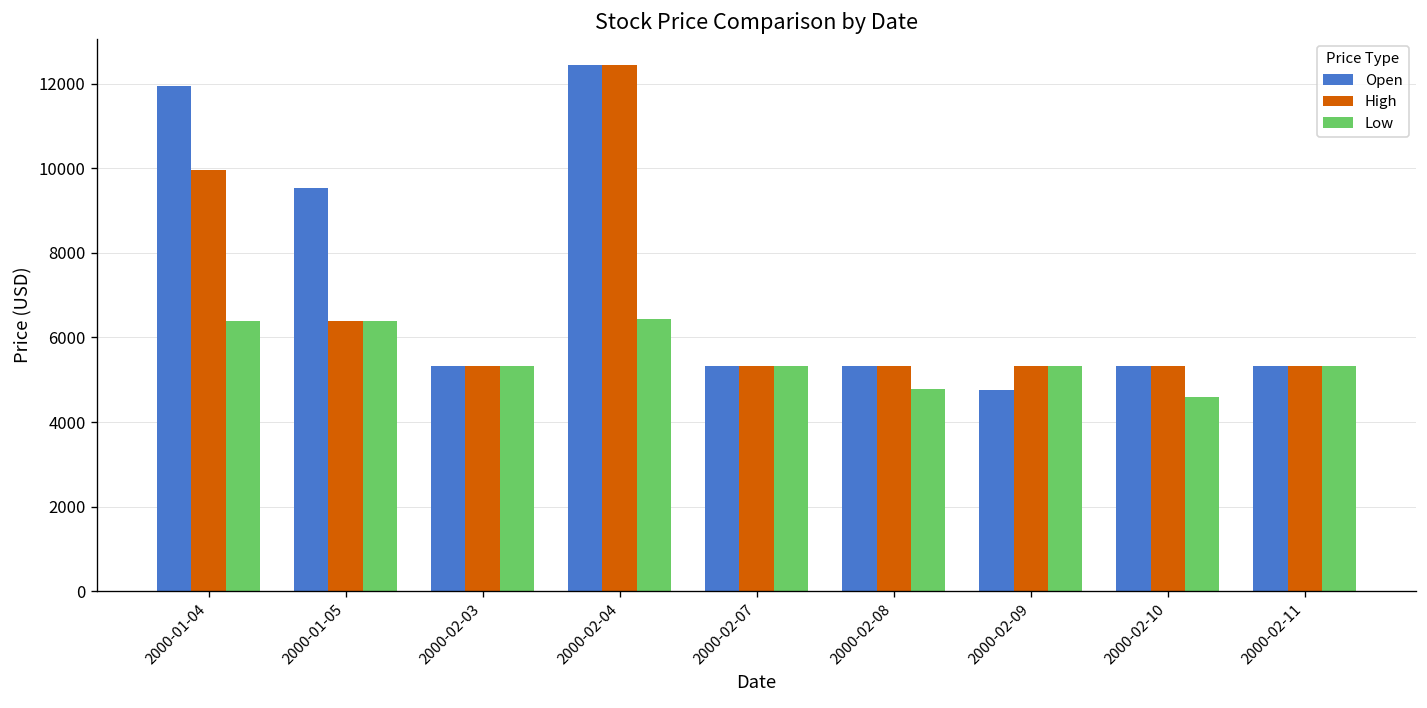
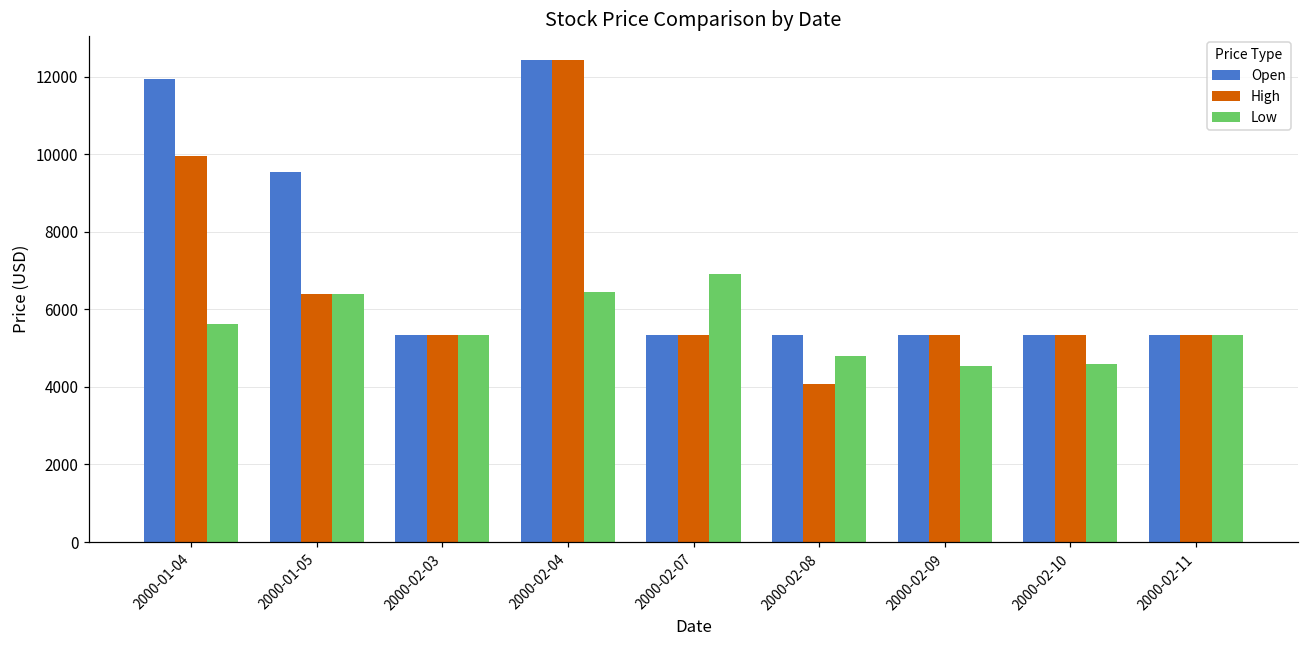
  {
    "Open": {
      "2000-01-04": 11900,
      "2000-01-05": 9500,
      "2000-02-03": 5300,
      "2000-02-04": 12400,
      "2000-02-07": 5300,
      "2000-02-08": 5300,
-     "2000-02-09": 4700,
+     "2000-02-09": 5300,
      "2000-02-10": 5300,
      "2000-02-11": 5300
    },
    "High": {
      "2000-01-04": 9900,
      "2000-01-05": 6400,
      "2000-02-03": 5300,
      "2000-02-04": 12400,
      "2000-02-07": 5300,
-     "2000-02-08": 5300,
+     "2000-02-08": 4100,
      "2000-02-09": 5300,
      "2000-02-10": 5300,
      "2000-02-11": 5300
    },
    "Low": {
-     "2000-01-04": 6400,
+     "2000-01-04": 5600,
      "2000-01-05": 6400,
      "2000-02-03": 5300,
      "2000-02-04": 6400,
-     "2000-02-07": 5300,
+     "2000-02-07": 6900,
      "2000-02-08": 4800,
-     "2000-02-09": 5300,
+     "2000-02-09": 4500,
      "2000-02-10": 4600,
      "2000-02-11": 5300
    }
  }
